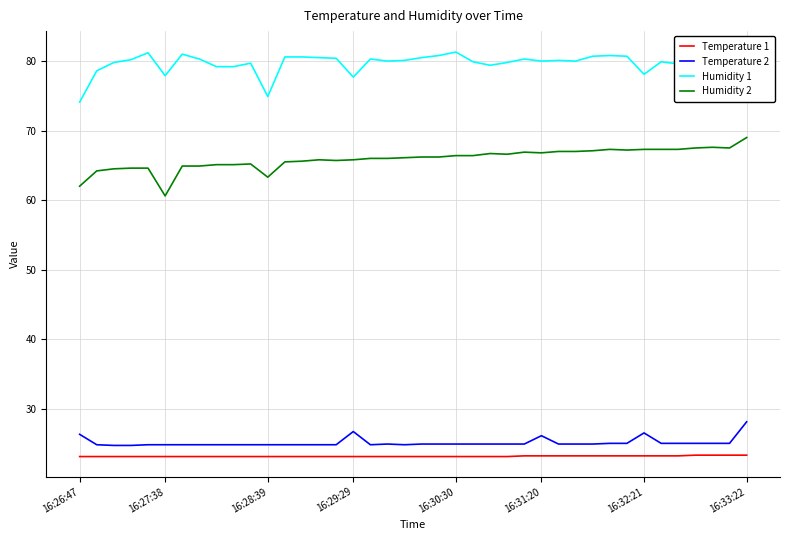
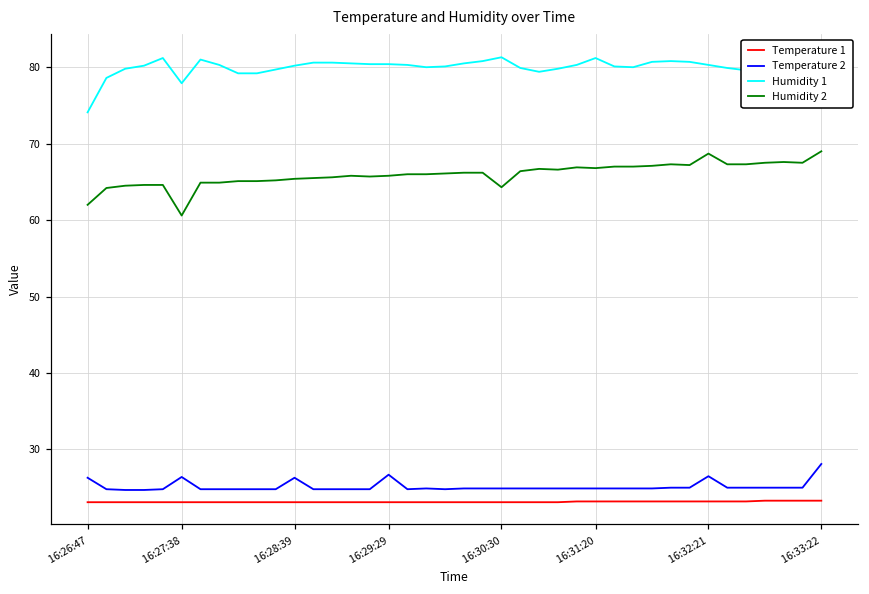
  {
    "Temperature 1": {
      "16:26:47": 23,
      "16:27:38": 23,
      "16:28:39": 23,
      "16:29:29": 23,
      "16:30:30": 23,
      "16:31:20": 23,
      "16:32:21": 23,
      "16:33:22": 23
    },
    "Temperature 2": {
      "16:26:47": 26,
-     "16:27:38": 25,
-     "16:28:39": 25,
+     "16:27:38": 26,
+     "16:28:39": 26,
      "16:29:29": 27,
      "16:30:30": 25,
-     "16:31:20": 26,
+     "16:31:20": 25,
      "16:32:21": 27,
      "16:33:22": 28
    },
    "Humidity 1": {
      "16:26:47": 74,
      "16:27:38": 78,
-     "16:28:39": 75,
-     "16:29:29": 78,
+     "16:28:39": 80,
+     "16:29:29": 80,
      "16:30:30": 81,
-     "16:31:20": 80,
-     "16:32:21": 78
+     "16:31:20": 81,
+     "16:32:21": 80
    },
    "Humidity 2": {
      "16:26:47": 62,
      "16:27:38": 61,
-     "16:28:39": 63,
+     "16:28:39": 65,
      "16:29:29": 66,
-     "16:30:30": 66,
+     "16:30:30": 64,
      "16:31:20": 67,
-     "16:32:21": 67,
+     "16:32:21": 69,
      "16:33:22": 69
    }
  }
